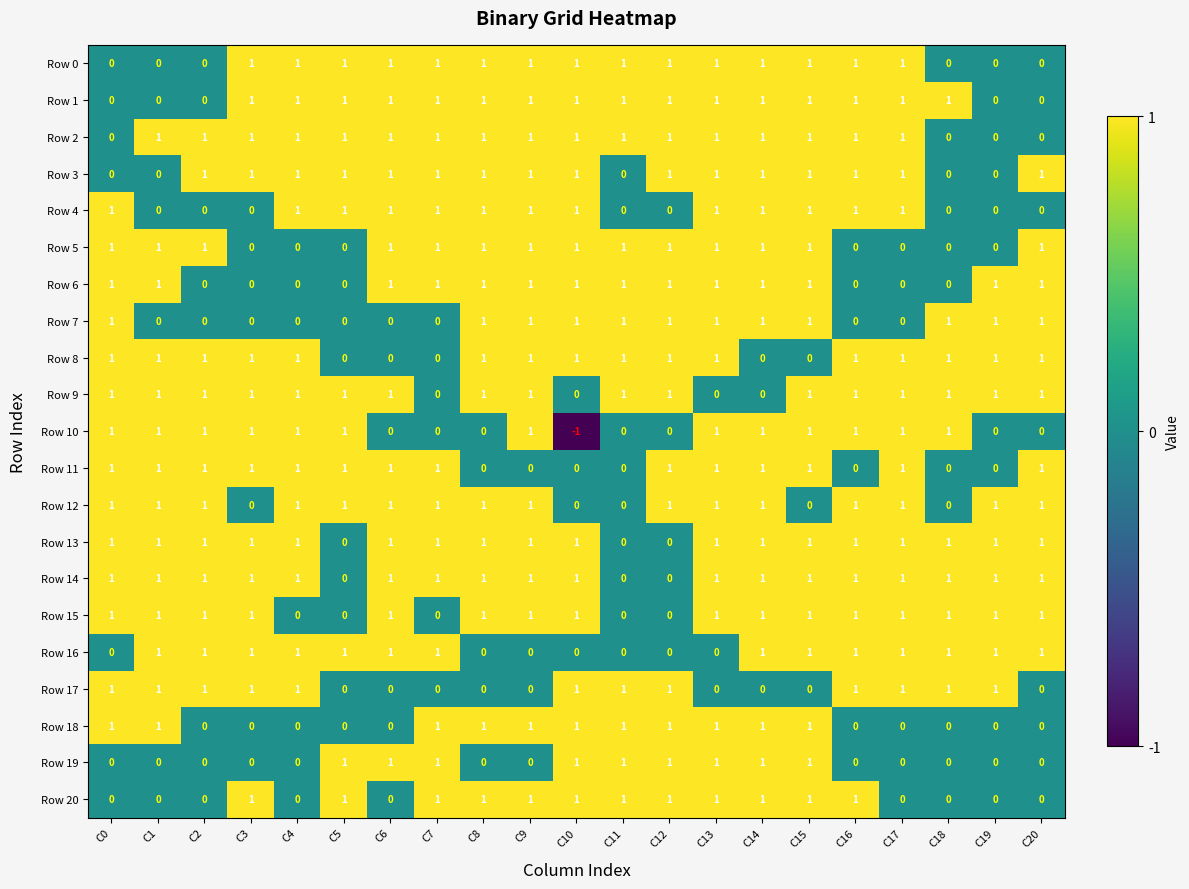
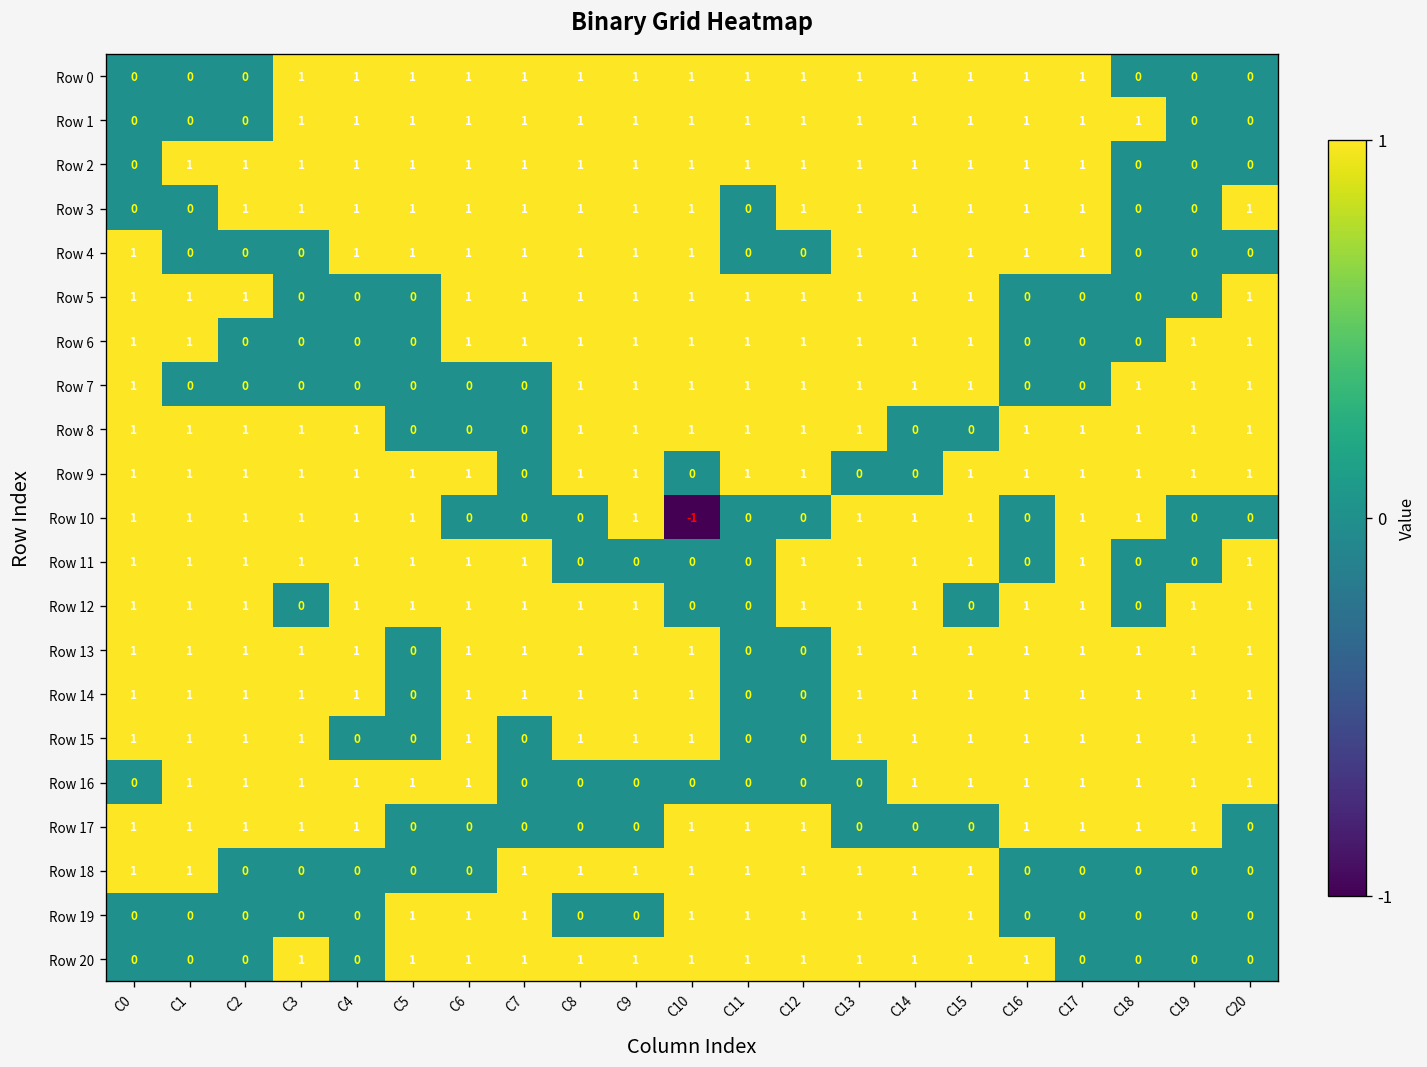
  {
    "Row 10": {
      "C0": 1,
      "C1": 1,
      "C2": 1,
      "C3": 1,
      "C4": 1,
      "C5": 1,
      "C6": 0,
      "C7": 0,
      "C8": 0,
      "C9": 1,
      "C10": -1,
      "C11": 0,
      "C12": 0,
      "C13": 1,
      "C14": 1,
      "C15": 1,
-     "C16": 1,
+     "C16": 0,
      "C17": 1,
      "C18": 1,
      "C19": 0,
      "C20": 0
    },
    "Row 16": {
      "C0": 0,
      "C1": 1,
      "C2": 1,
      "C3": 1,
      "C4": 1,
      "C5": 1,
      "C6": 1,
-     "C7": 1,
+     "C7": 0,
      "C8": 0,
      "C9": 0,
      "C10": 0,
      "C11": 0,
      "C12": 0,
      "C13": 0,
      "C14": 1,
      "C15": 1,
      "C16": 1,
      "C17": 1,
      "C18": 1,
      "C19": 1,
      "C20": 1
    },
    "Row 20": {
      "C0": 0,
      "C1": 0,
      "C2": 0,
      "C3": 1,
      "C4": 0,
      "C5": 1,
-     "C6": 0,
+     "C6": 1,
      "C7": 1,
      "C8": 1,
      "C9": 1,
      "C10": 1,
      "C11": 1,
      "C12": 1,
      "C13": 1,
      "C14": 1,
      "C15": 1,
      "C16": 1,
      "C17": 0,
      "C18": 0,
      "C19": 0,
      "C20": 0
    }
  }
